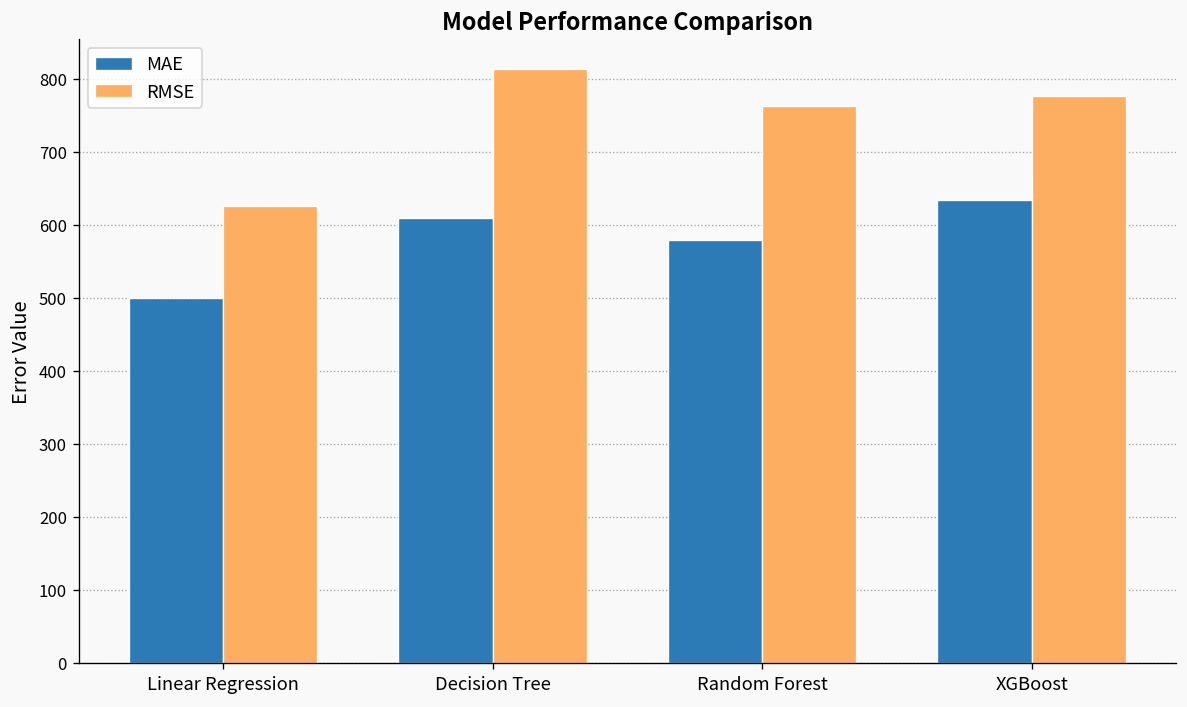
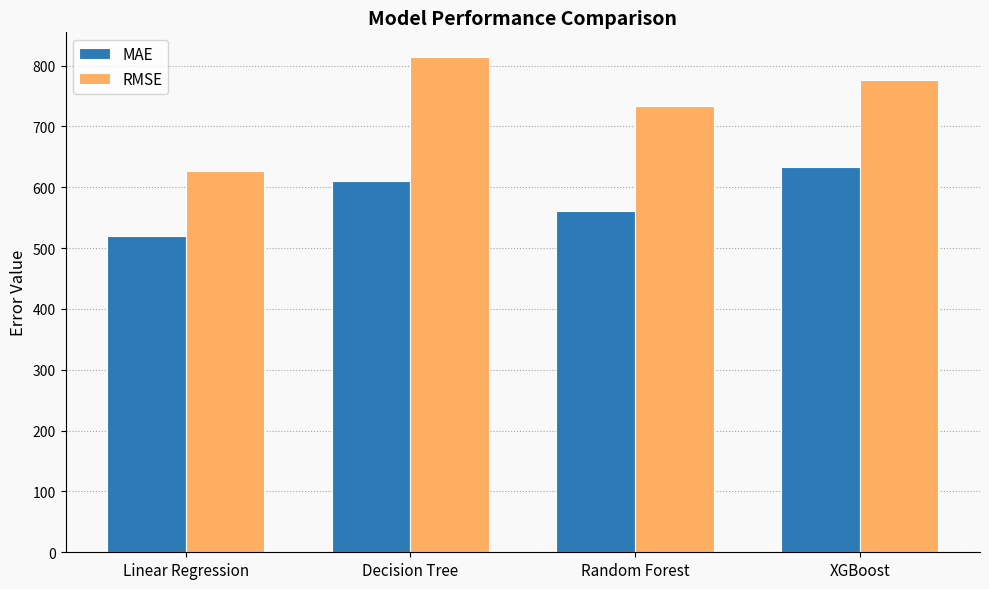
  {
    "MAE": {
-     "Linear Regression": 500,
+     "Linear Regression": 520,
      "Decision Tree": 610,
-     "Random Forest": 580,
+     "Random Forest": 560,
      "XGBoost": 630
    },
    "RMSE": {
      "Linear Regression": 630,
      "Decision Tree": 810,
-     "Random Forest": 760,
+     "Random Forest": 730,
      "XGBoost": 780
    }
  }
